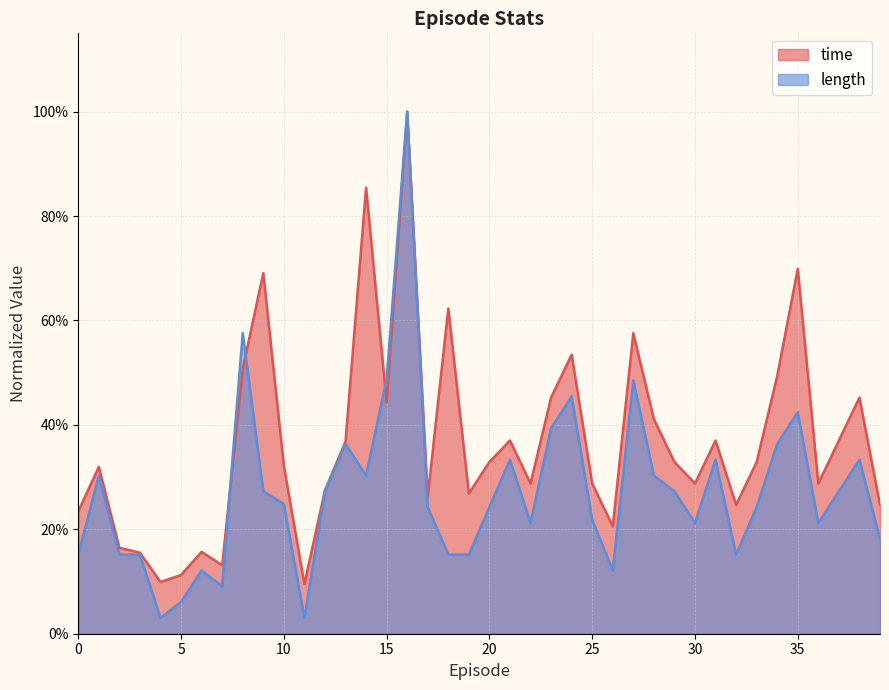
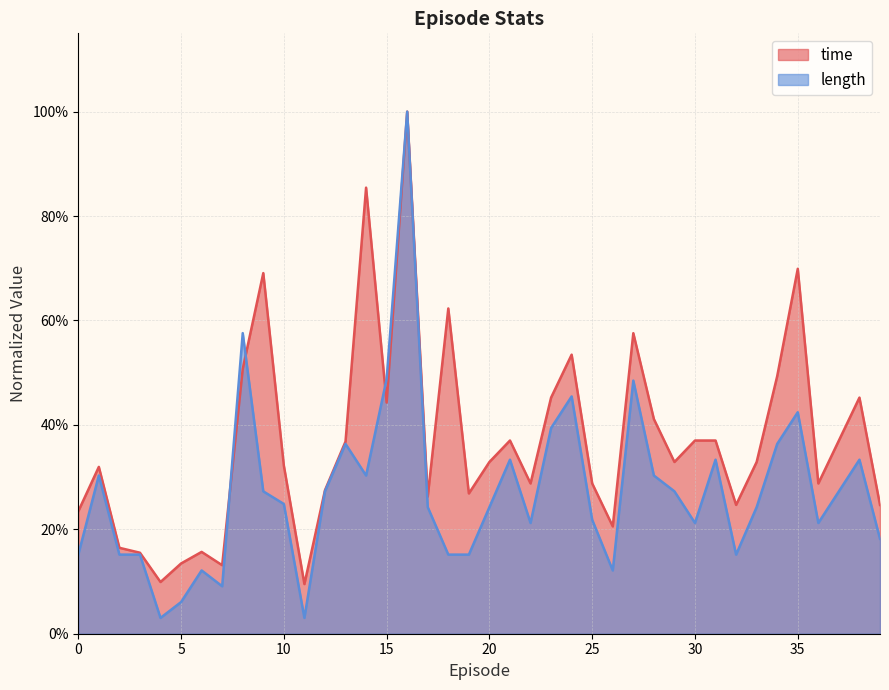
  {
    "time": {
      "0": "23%",
-     "5": "11%",
+     "5": "13%",
      "10": "32%",
      "15": "44%",
      "20": "33%",
      "25": "29%",
-     "30": "29%",
+     "30": "37%",
      "35": "70%"
    },
    "length": {
      "0": "15%",
      "5": "6%",
      "10": "25%",
      "15": "49%",
      "20": "24%",
      "25": "22%",
      "30": "21%",
      "35": "42%"
    }
  }
